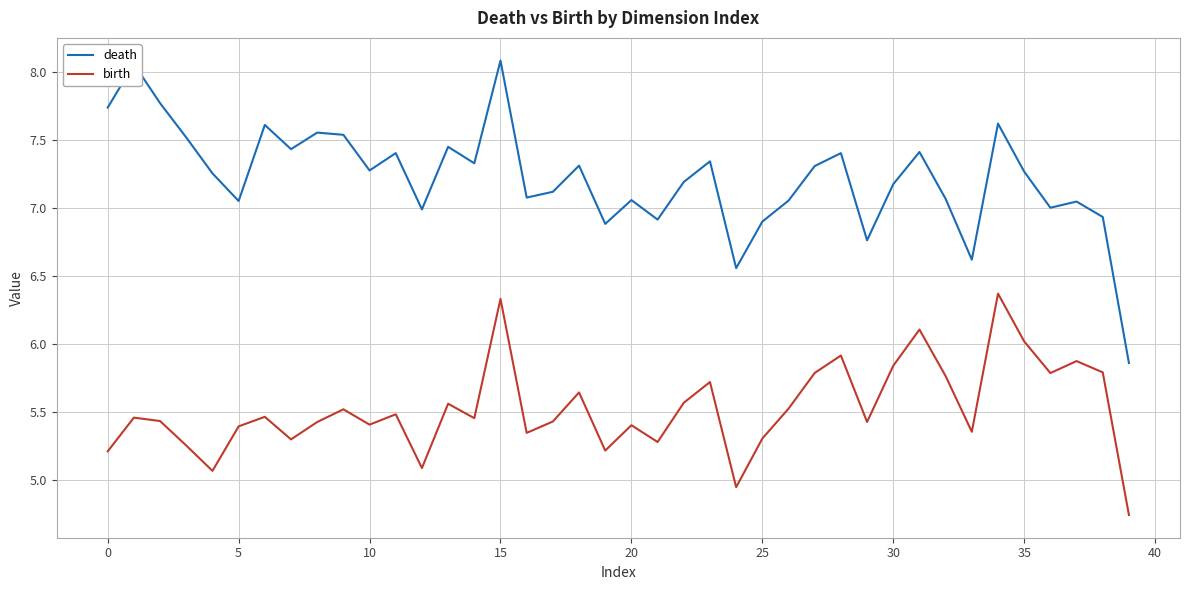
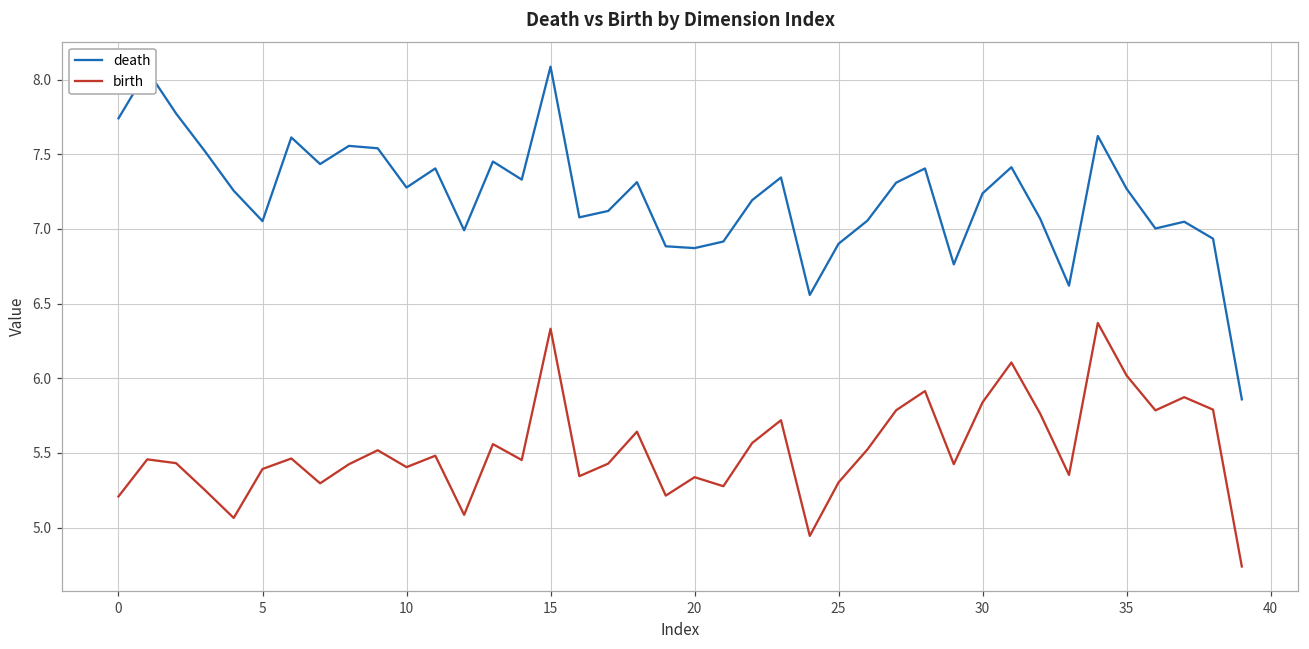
  {
    "death": {
      "0": 7.74,
      "5": 7.05,
      "10": 7.28,
      "15": 8.09,
-     "20": 7.06,
+     "20": 6.87,
      "25": 6.90,
-     "30": 7.18,
+     "30": 7.24,
      "35": 7.27
    },
    "birth": {
      "0": 5.21,
      "5": 5.39,
      "10": 5.40,
      "15": 6.33,
-     "20": 5.40,
+     "20": 5.34,
      "25": 5.30,
      "30": 5.84,
      "35": 6.02
    }
  }
